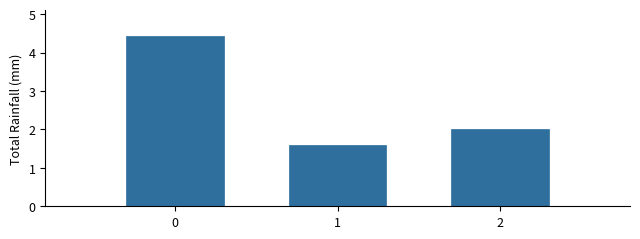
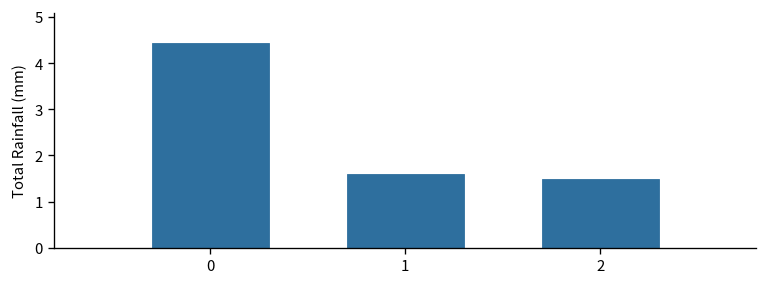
  {
    "0": 4.4,
    "1": 1.6,
-   "2": 2.0
+   "2": 1.5
  }
